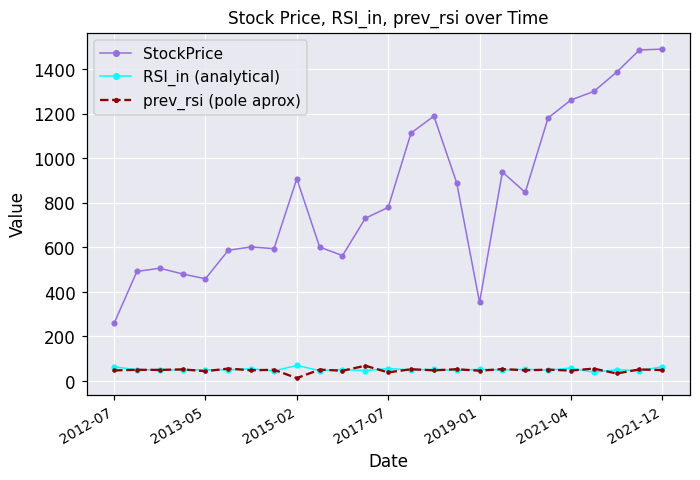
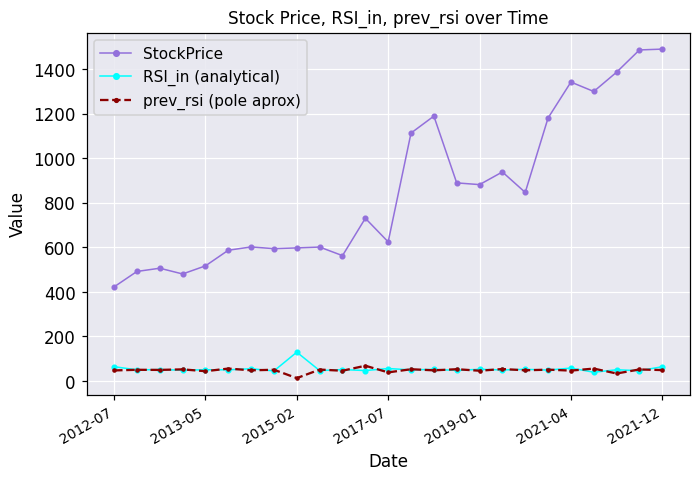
  {
    "StockPrice": {
-     "2012-07": 260,
-     "2013-05": 460,
-     "2015-02": 910,
-     "2017-07": 780,
-     "2019-01": 350,
-     "2021-04": 1260,
+     "2012-07": 420,
+     "2013-05": 520,
+     "2015-02": 600,
+     "2017-07": 620,
+     "2019-01": 880,
+     "2021-04": 1340,
      "2021-12": 1490
    },
    "RSI_in (analytical)": {
      "2012-07": 60,
-     "2015-02": 70,
+     "2015-02": 130,
      "2017-07": 60,
      "2021-12": 60
    },
    "prev_rsi (pole aprox)": {
      "2012-07": 50,
      "2015-02": 10,
      "2017-07": 40,
      "2021-12": 50
    }
  }
